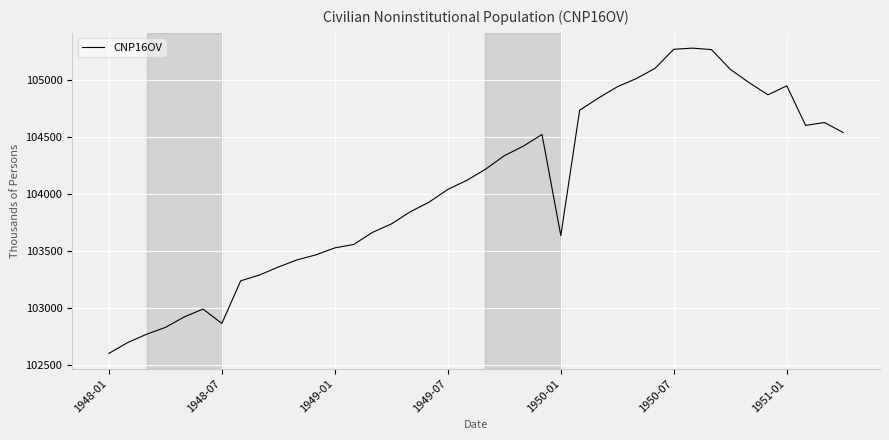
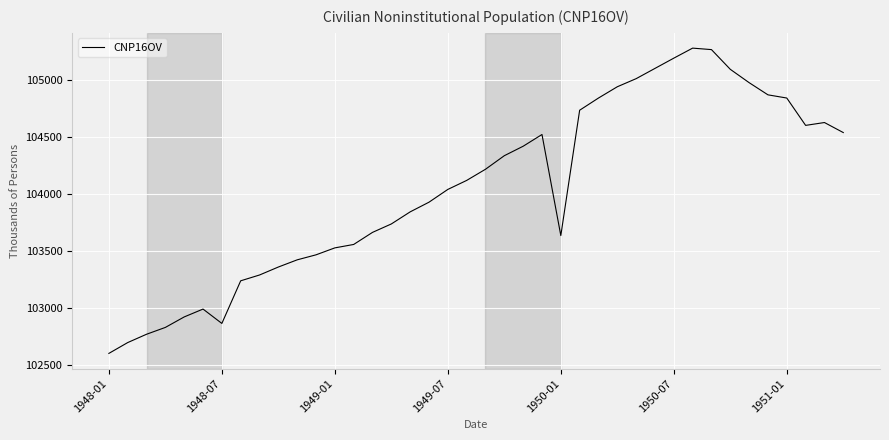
  {
    "1948-01": 102600,
    "1948-07": 102870,
    "1949-01": 103530,
    "1949-07": 104040,
    "1950-01": 103640,
-   "1950-07": 105270,
-   "1951-01": 104950
+   "1950-07": 105190,
+   "1951-01": 104840
  }
